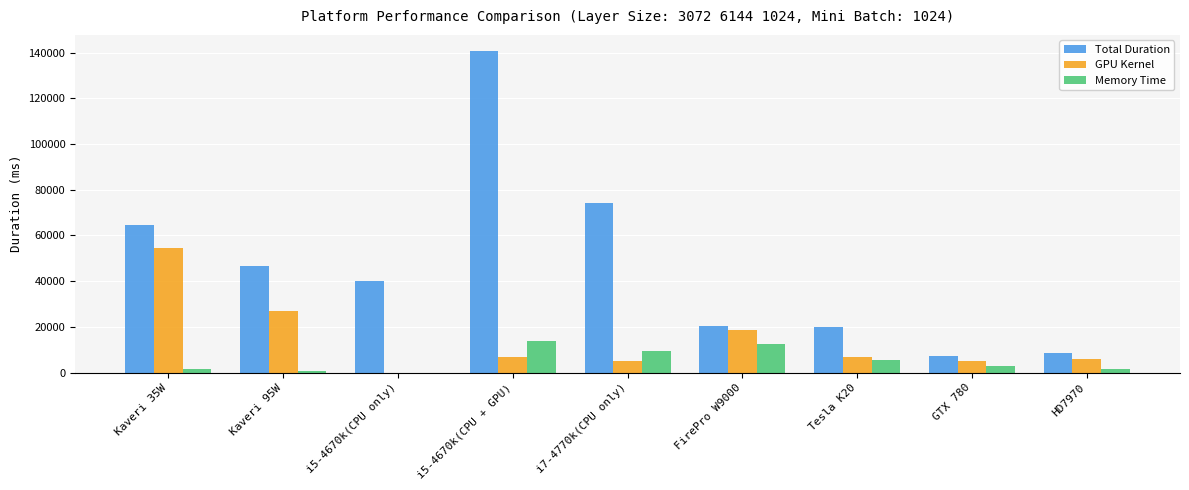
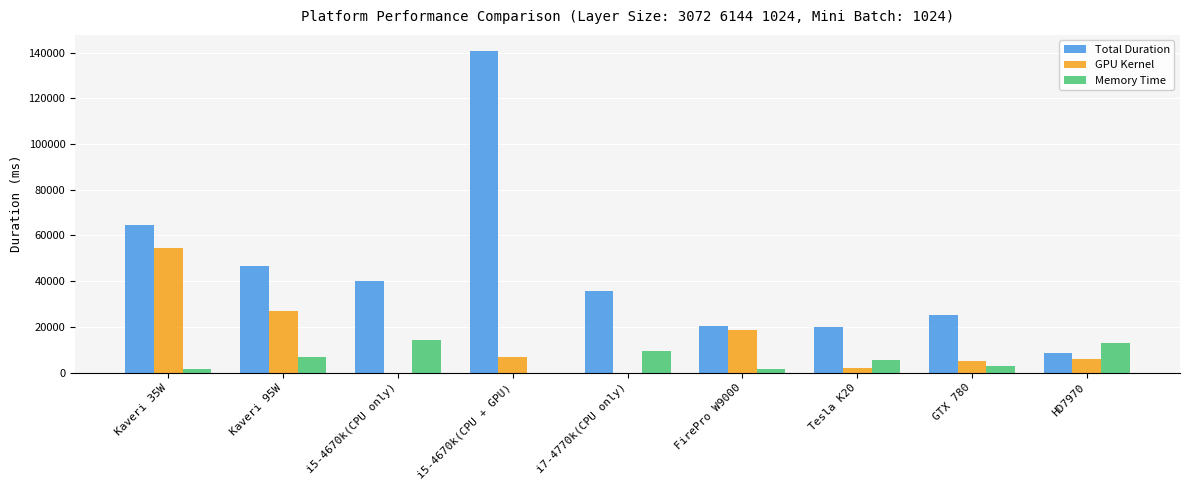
  {
    "Total Duration": {
      "Kaveri 35W": 65000,
      "Kaveri 95W": 47000,
      "i5-4670k(CPU only)": 40000,
      "i5-4670k(CPU + GPU)": 141000,
-     "i7-4770k(CPU only)": 74000,
+     "i7-4770k(CPU only)": 36000,
      "FirePro W9000": 20000,
      "Tesla K20": 20000,
-     "GTX 780": 7000,
+     "GTX 780": 25000,
      "HD7970": 9000
    },
    "GPU Kernel": {
      "Kaveri 35W": 55000,
      "Kaveri 95W": 27000,
      "i5-4670k(CPU only)": 0,
      "i5-4670k(CPU + GPU)": 7000,
-     "i7-4770k(CPU only)": 5000,
+     "i7-4770k(CPU only)": 0,
      "FirePro W9000": 19000,
-     "Tesla K20": 7000,
+     "Tesla K20": 2000,
      "GTX 780": 5000,
      "HD7970": 6000
    },
    "Memory Time": {
      "Kaveri 35W": 1000,
-     "Kaveri 95W": 1000,
-     "i5-4670k(CPU only)": 0,
-     "i5-4670k(CPU + GPU)": 14000,
+     "Kaveri 95W": 7000,
+     "i5-4670k(CPU only)": 14000,
+     "i5-4670k(CPU + GPU)": 0,
      "i7-4770k(CPU only)": 9000,
-     "FirePro W9000": 13000,
+     "FirePro W9000": 2000,
      "Tesla K20": 6000,
      "GTX 780": 3000,
-     "HD7970": 1000
+     "HD7970": 13000
    }
  }
